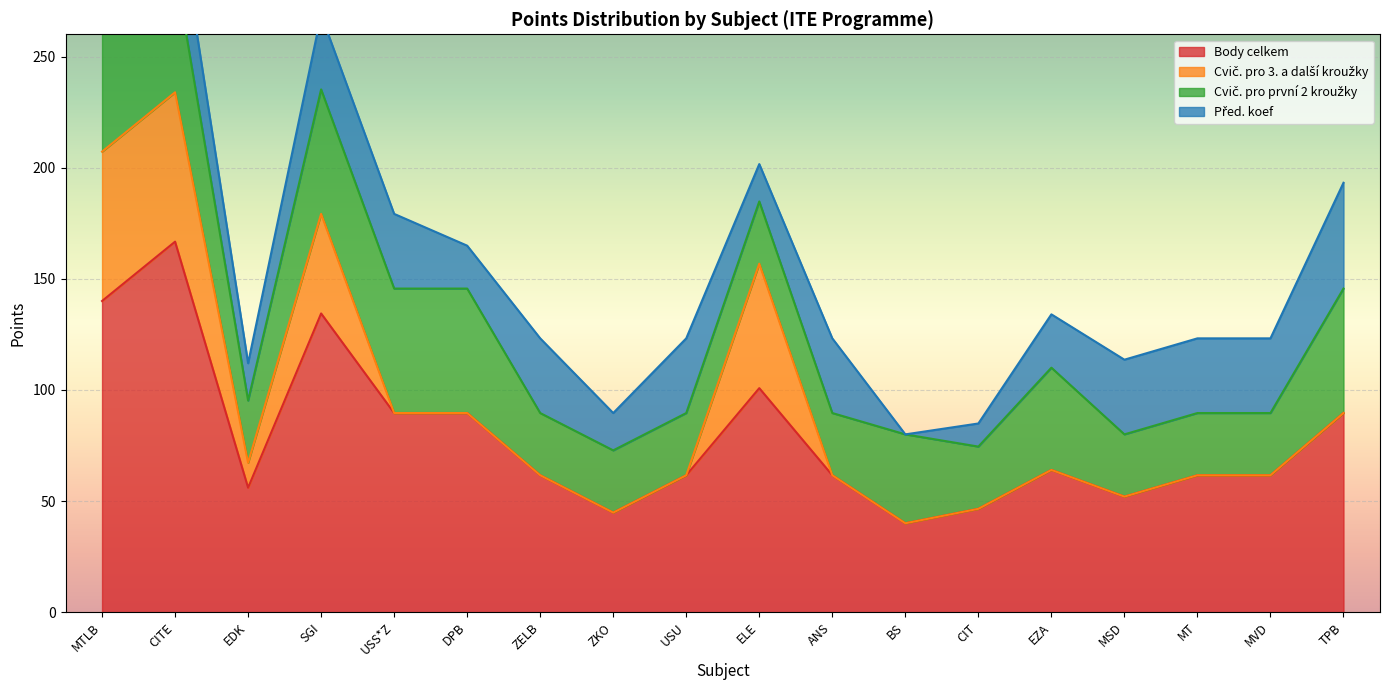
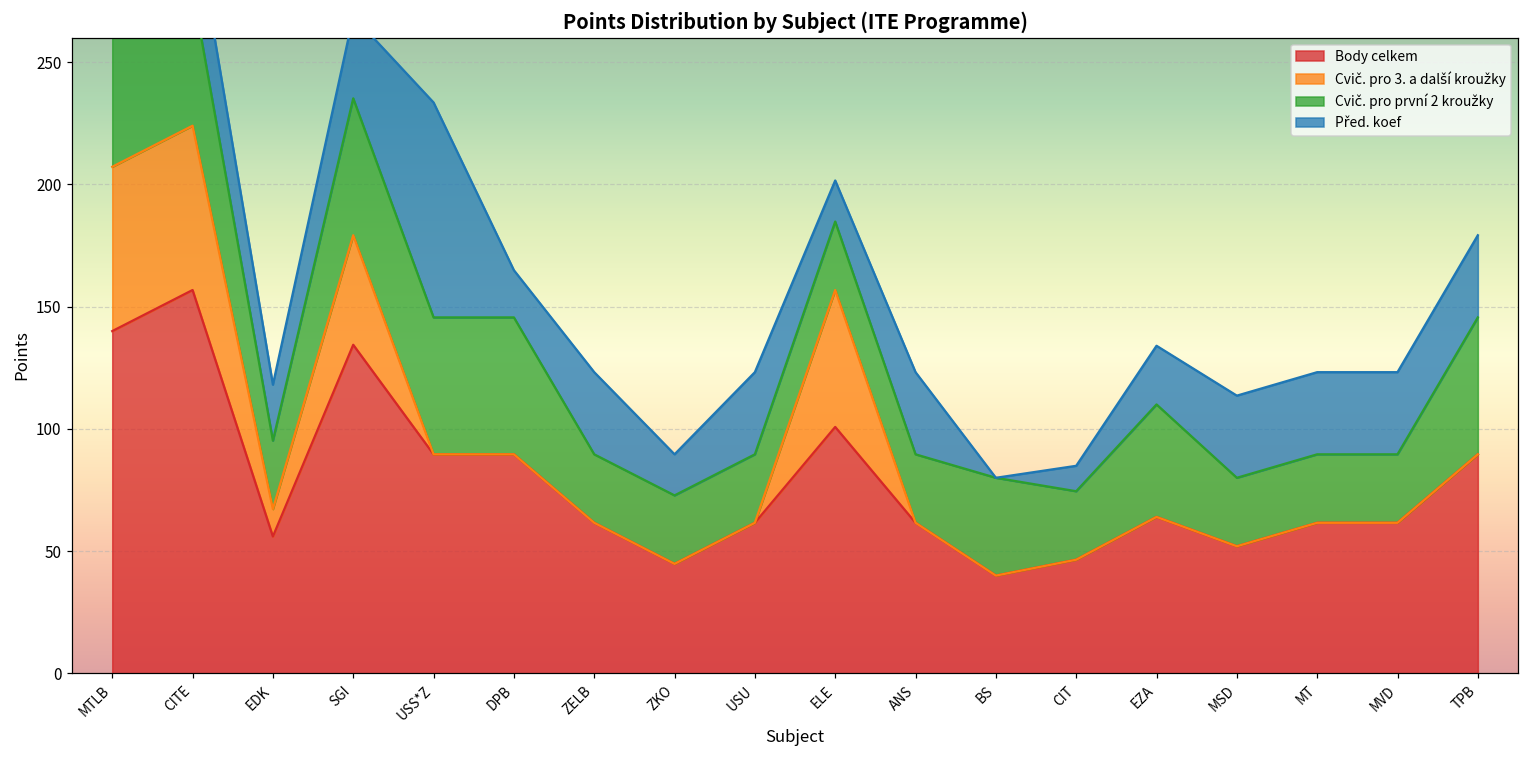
  {
    "Body celkem": {
      "MTLB": 140,
-     "CITE": 167,
+     "CITE": 157,
      "EDK": 56,
      "SGI": 134,
      "ELE": 101
    },
    "Cvič. pro 3. a další kroužky": {
      "MTLB": 67,
      "CITE": 67,
      "EDK": 11,
      "SGI": 45,
      "ELE": 56
    },
    "Cvič. pro první 2 kroužky": {
      "EDK": 28,
      "SGI": 56,
      "USS*Z": 56,
      "DPB": 56,
      "ZELB": 28,
      "ZKO": 28,
      "USU": 28,
      "ELE": 28,
      "ANS": 28,
      "CIT": 28,
      "EZA": 46,
      "MSD": 28,
      "MT": 28,
      "MVD": 28,
      "TPB": 56
    },
    "Před. koef": {
-     "EDK": 17,
-     "USS*Z": 34,
+     "EDK": 23,
+     "USS*Z": 88,
      "DPB": 19,
      "ZELB": 34,
      "ZKO": 17,
      "USU": 34,
      "ELE": 17,
      "ANS": 34,
      "CIT": 10,
      "EZA": 24,
      "MSD": 34,
      "MT": 34,
      "MVD": 34,
-     "TPB": 48
+     "TPB": 34
    }
  }
